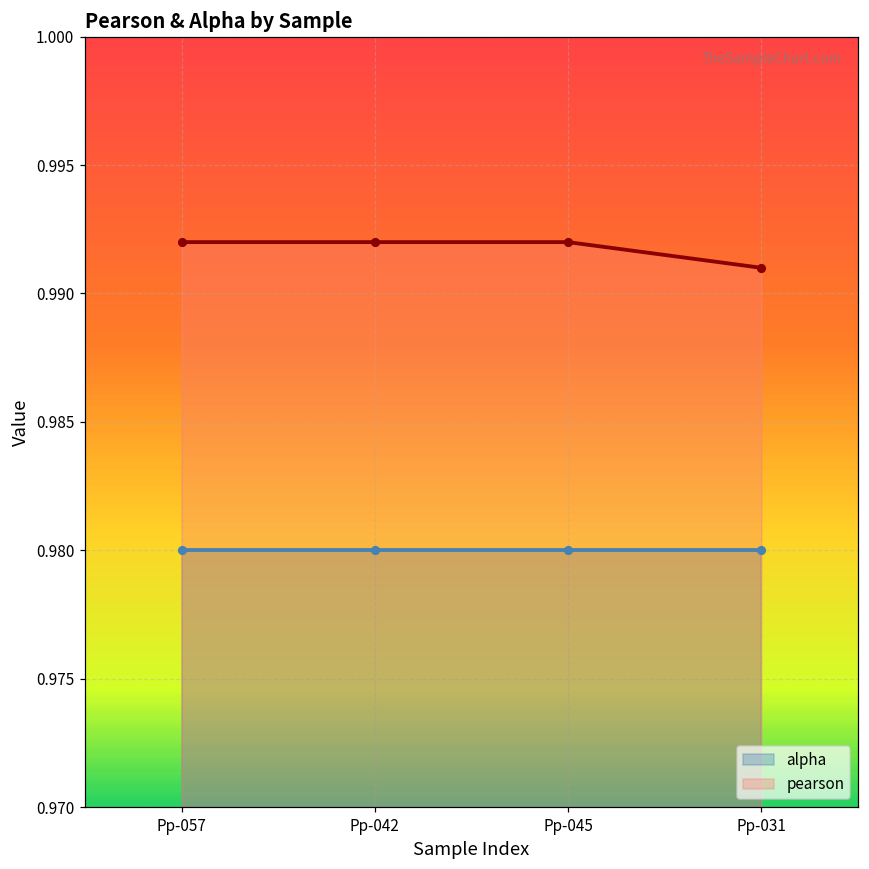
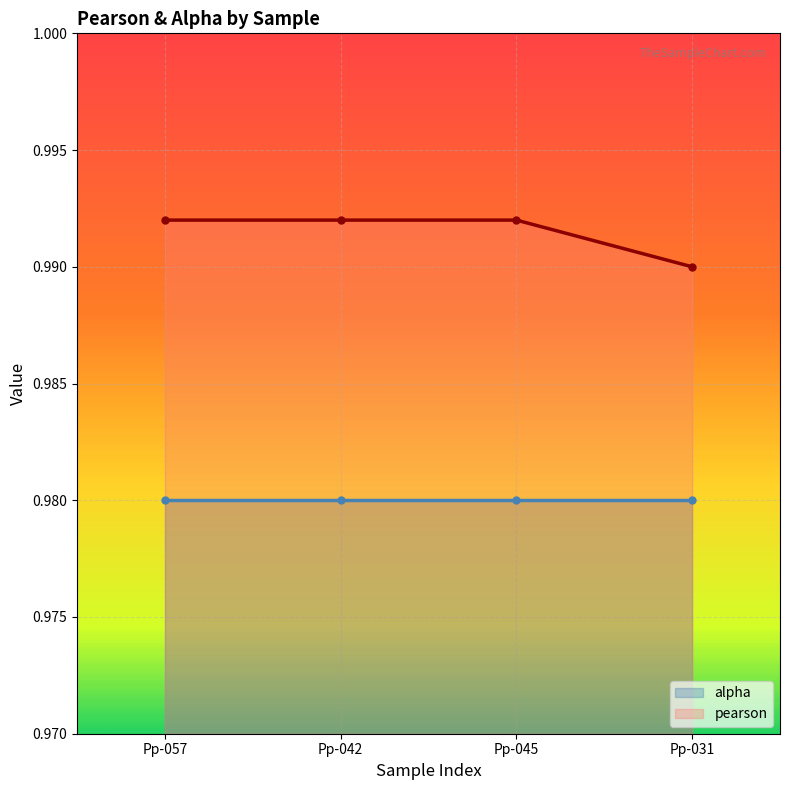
  {
    "alpha": {
      "Pp-057": 0.980,
      "Pp-042": 0.980,
      "Pp-045": 0.980,
      "Pp-031": 0.980
    },
    "pearson": {
      "Pp-057": 0.992,
      "Pp-042": 0.992,
      "Pp-045": 0.992,
-     "Pp-031": 0.991
+     "Pp-031": 0.990
    }
  }
